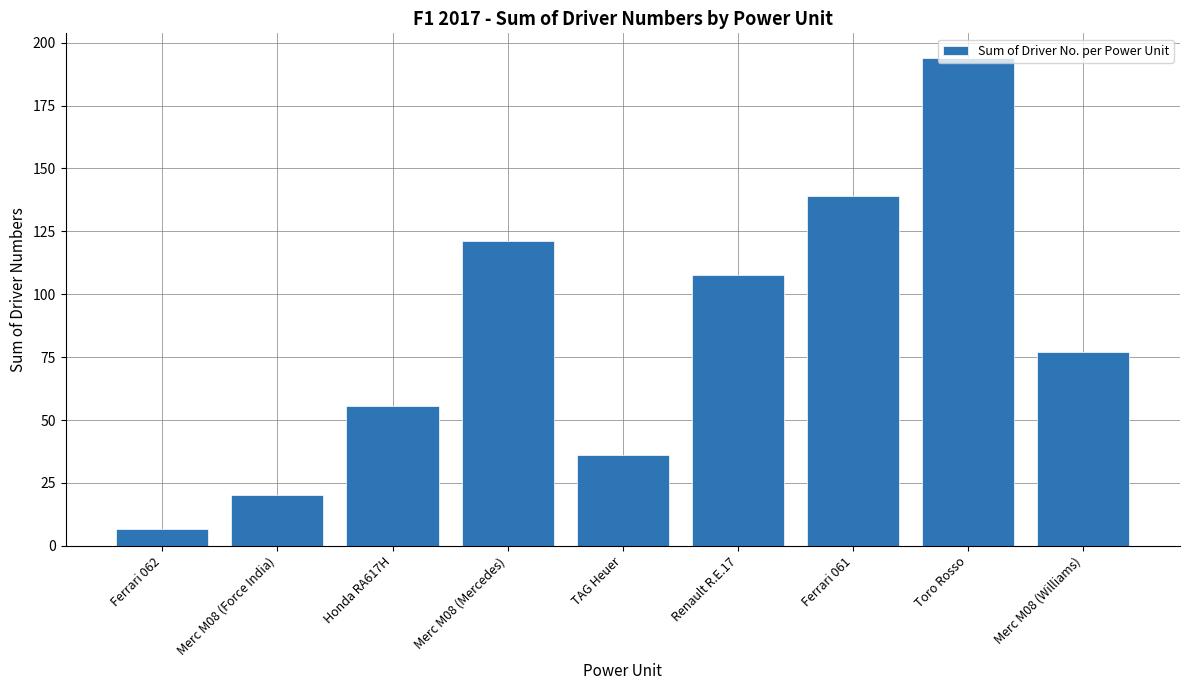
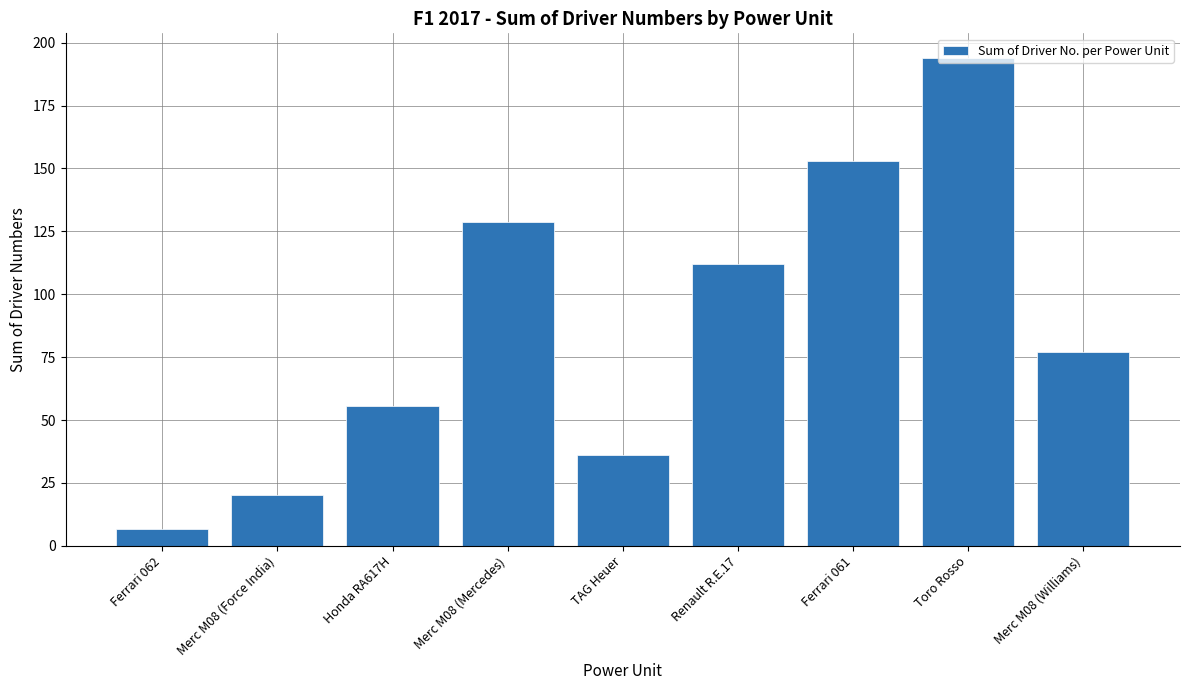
  {
    "Ferrari 062": 7,
    "Merc M08 (Force India)": 20,
    "Honda RA617H": 56,
-   "Merc M08 (Mercedes)": 121,
+   "Merc M08 (Mercedes)": 129,
    "TAG Heuer": 36,
-   "Renault R.E.17": 108,
-   "Ferrari 061": 139,
+   "Renault R.E.17": 112,
+   "Ferrari 061": 153,
    "Merc M08 (Williams)": 77
  }
